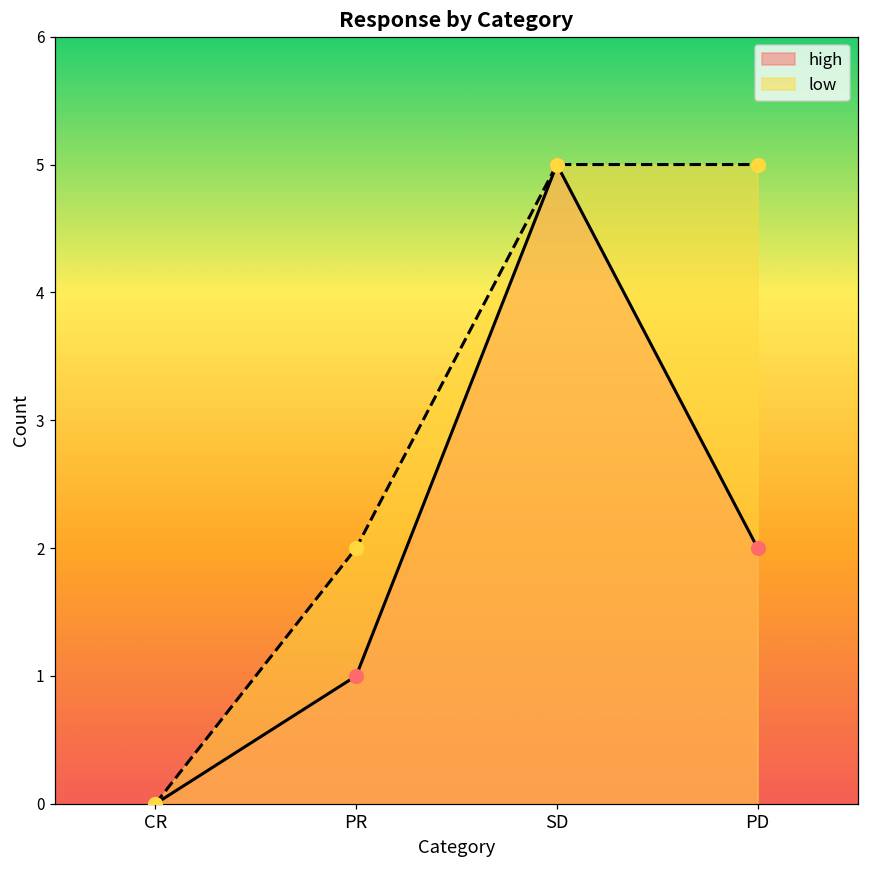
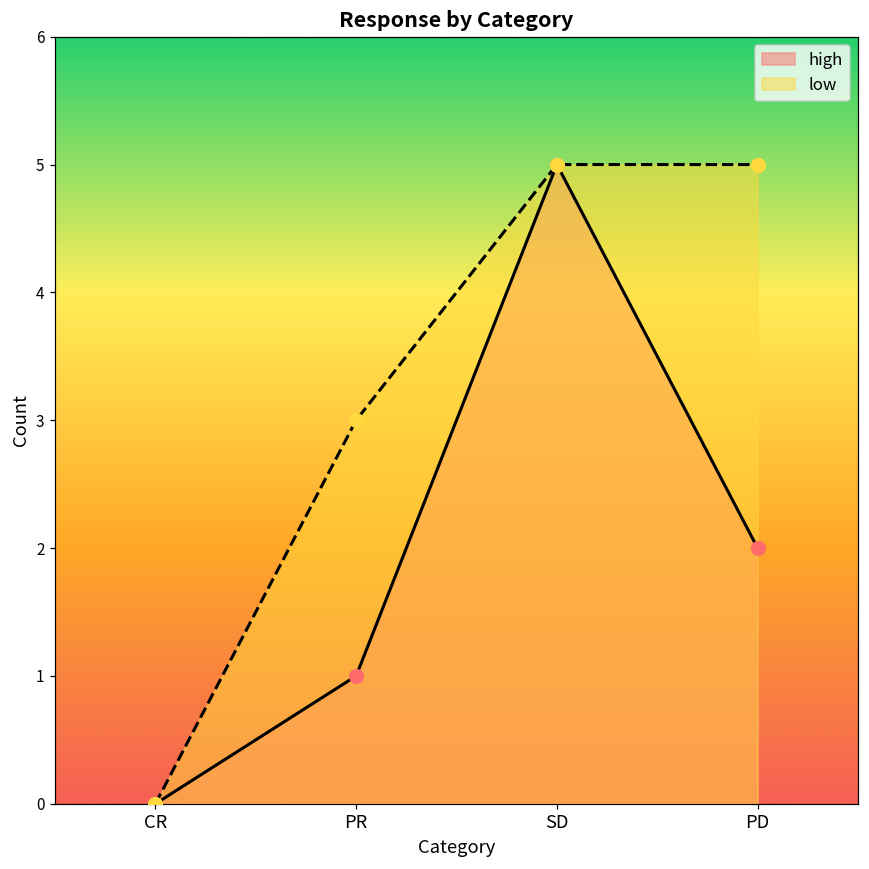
  {
    "high": {
      "PR": 1,
      "PD": 2
    },
    "low": {
-     "PR": 2,
+     "PR": 3,
      "PD": 5
    }
  }
